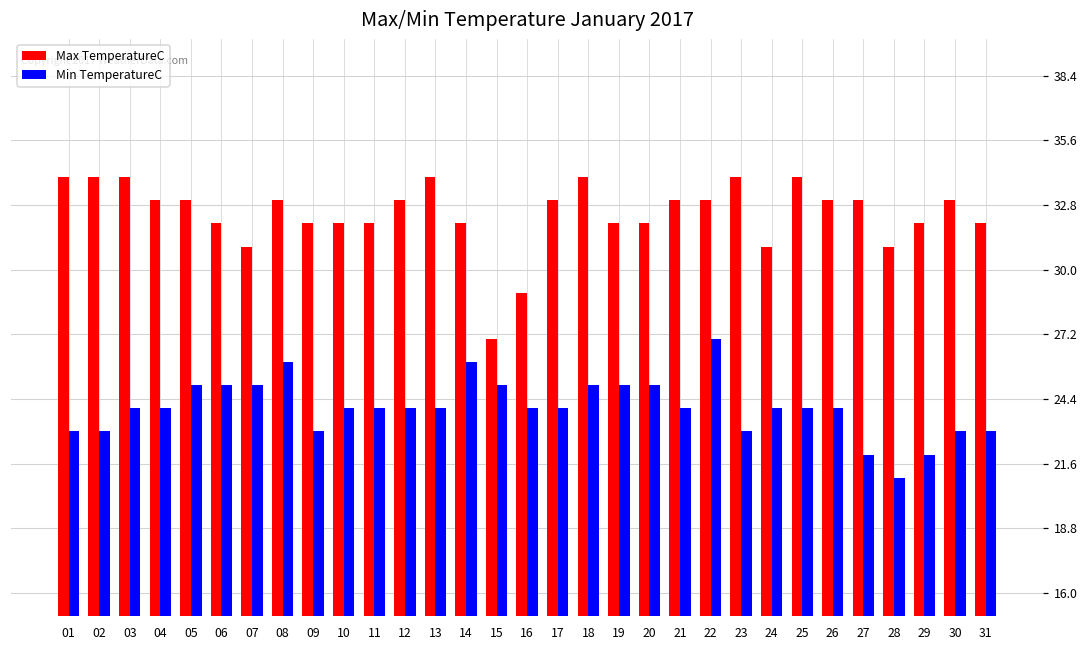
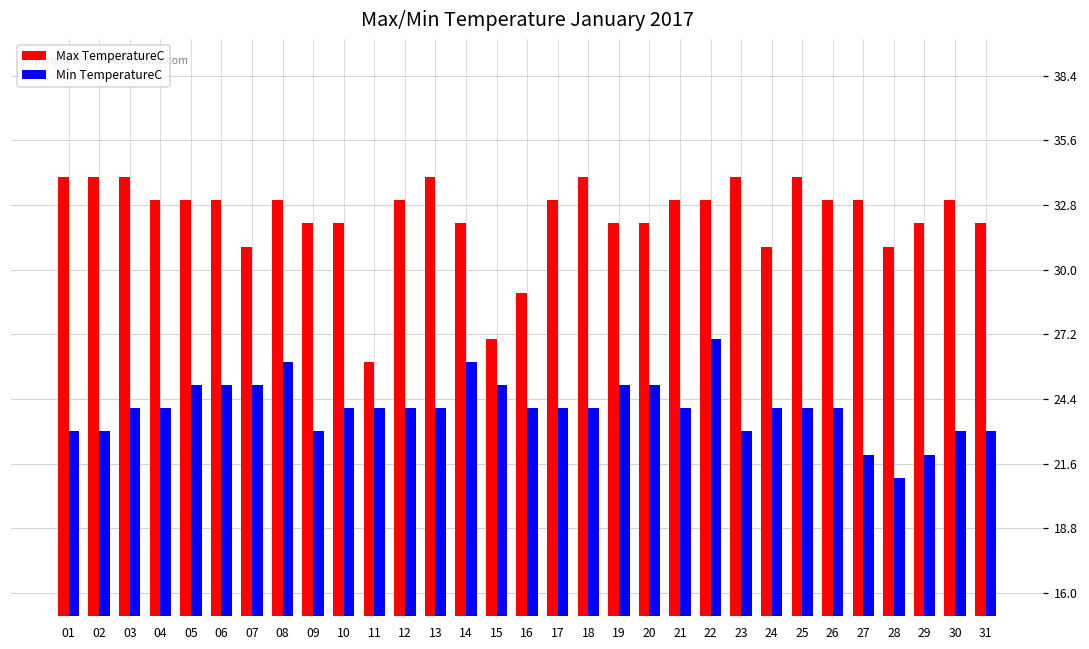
  {
    "Max TemperatureC": {
      "01": 34,
      "02": 34,
      "03": 34,
      "04": 33,
      "05": 33,
-     "06": 32,
+     "06": 33,
      "07": 31,
      "08": 33,
      "09": 32,
      "10": 32,
-     "11": 32,
+     "11": 26,
      "12": 33,
      "13": 34,
      "14": 32,
      "15": 27,
      "16": 29,
      "17": 33,
      "18": 34,
      "19": 32,
      "20": 32,
      "21": 33,
      "22": 33,
      "23": 34,
      "24": 31,
      "25": 34,
      "26": 33,
      "27": 33,
      "28": 31,
      "29": 32,
      "30": 33,
      "31": 32
    },
    "Min TemperatureC": {
      "01": 23,
      "02": 23,
      "03": 24,
      "04": 24,
      "05": 25,
      "06": 25,
      "07": 25,
      "08": 26,
      "09": 23,
      "10": 24,
      "11": 24,
      "12": 24,
      "13": 24,
      "14": 26,
      "15": 25,
      "16": 24,
      "17": 24,
-     "18": 25,
+     "18": 24,
      "19": 25,
      "20": 25,
      "21": 24,
      "22": 27,
      "23": 23,
      "24": 24,
      "25": 24,
      "26": 24,
      "27": 22,
      "28": 21,
      "29": 22,
      "30": 23,
      "31": 23
    }
  }
